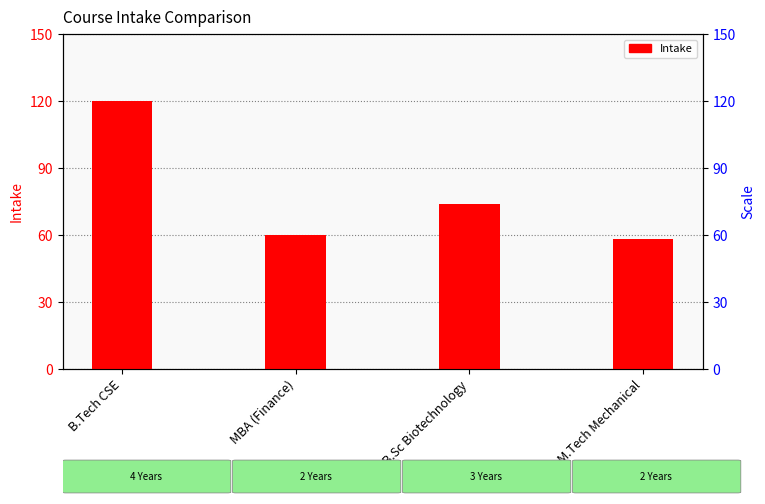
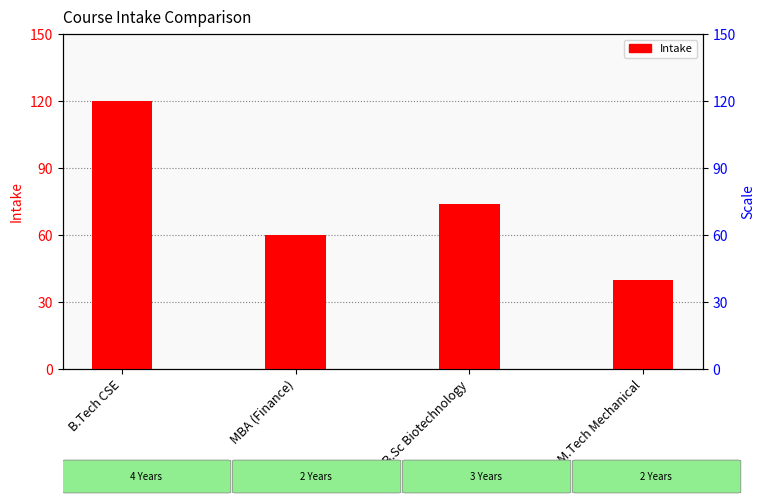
  {
    "B.Tech CSE": 120,
    "MBA (Finance)": 60,
    "B.Sc Biotechnology": 74,
-   "M.Tech Mechanical": 58
+   "M.Tech Mechanical": 40
  }
